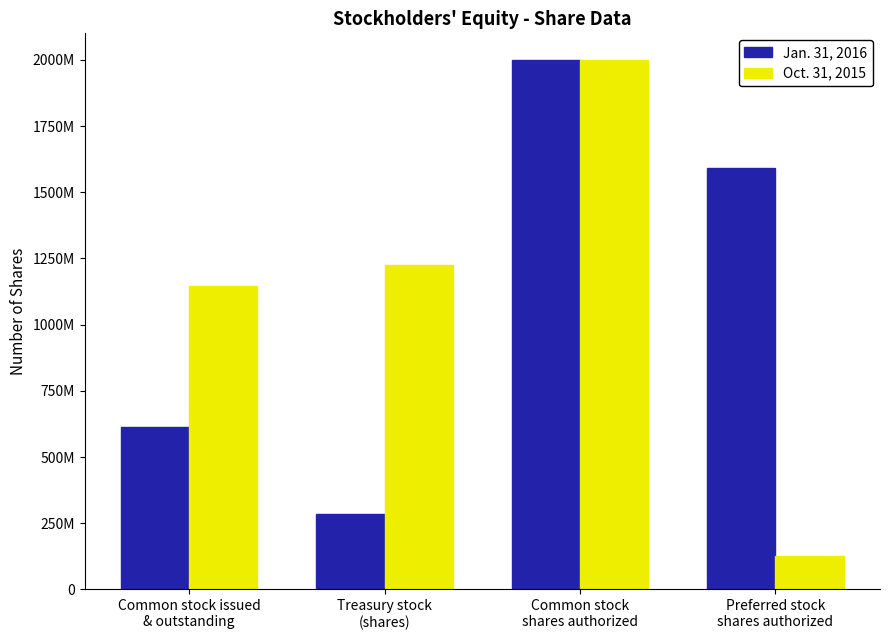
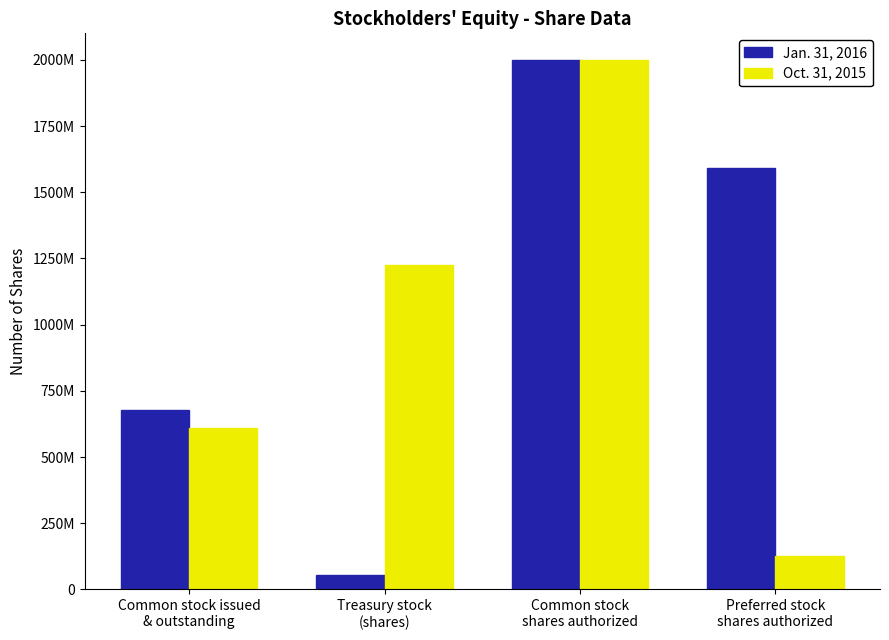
  {
    "Jan. 31, 2016": {
-     "Common stock issued & outstanding": 610000000,
-     "Treasury stock (shares)": 280000000,
+     "Common stock issued & outstanding": 680000000,
+     "Treasury stock (shares)": 50000000,
      "Common stock shares authorized": 2000000000,
      "Preferred stock shares authorized": 1590000000
    },
    "Oct. 31, 2015": {
-     "Common stock issued & outstanding": 1150000000,
+     "Common stock issued & outstanding": 610000000,
      "Treasury stock (shares)": 1230000000,
      "Common stock shares authorized": 2000000000,
      "Preferred stock shares authorized": 130000000
    }
  }
